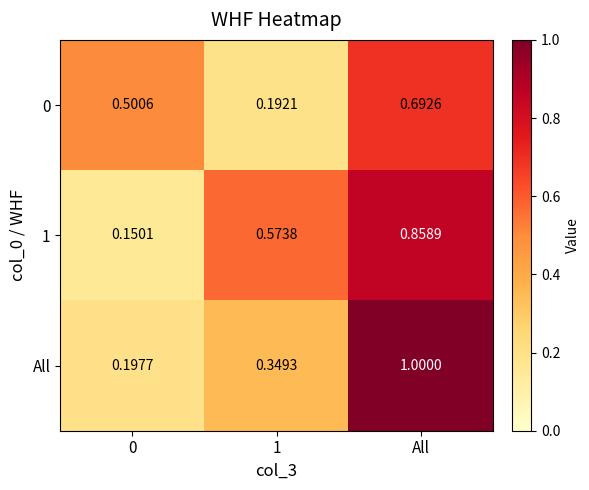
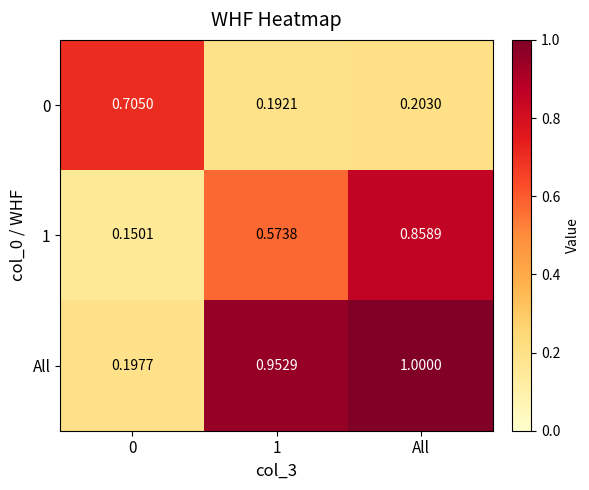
  {
    "0": {
-     "0": 0.5006,
+     "0": 0.7050,
      "1": 0.1921,
-     "All": 0.6926
+     "All": 0.2030
    },
    "1": {
      "0": 0.1501,
      "1": 0.5738,
      "All": 0.8589
    },
    "All": {
      "0": 0.1977,
-     "1": 0.3493,
+     "1": 0.9529,
      "All": 1.0000
    }
  }
